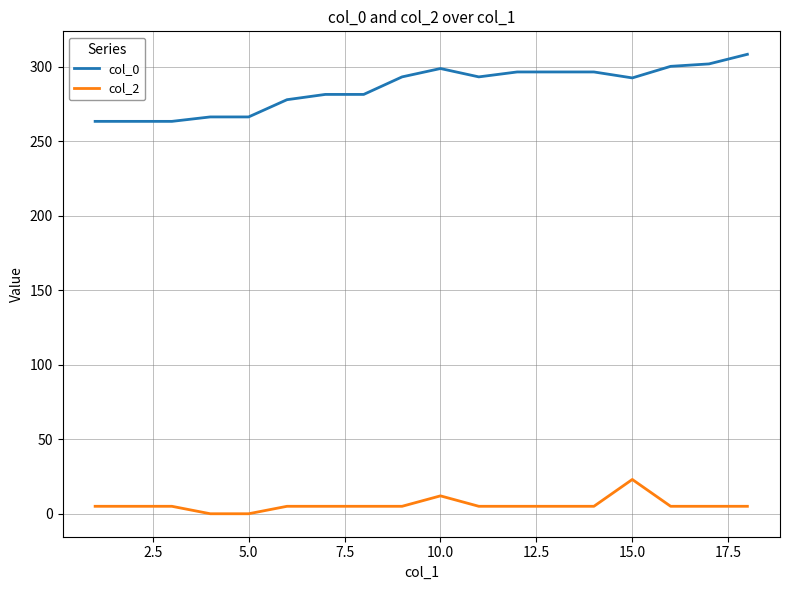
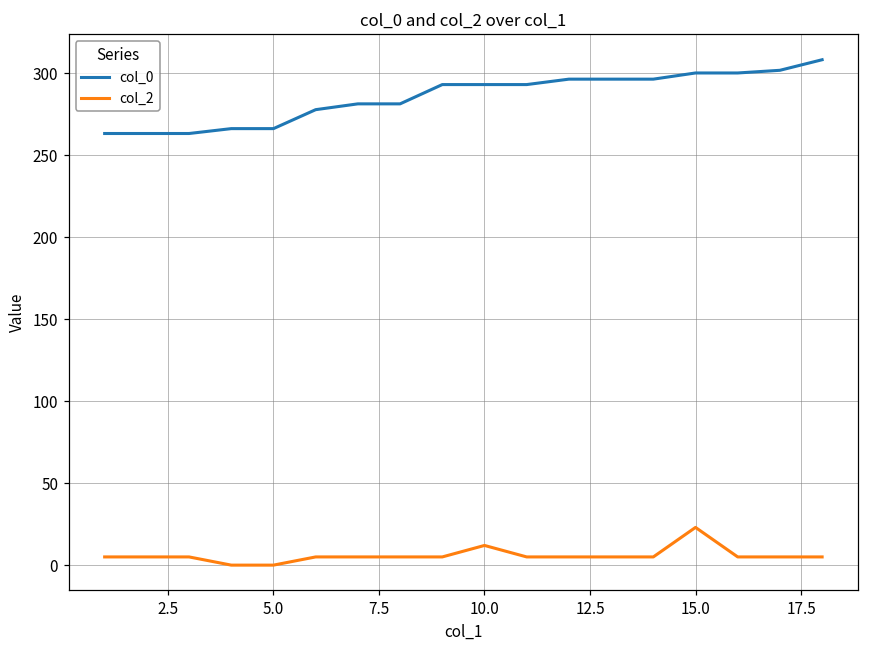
  {
    "col_0": {
      "5.0": 266,
-     "10.0": 299,
-     "15.0": 292
+     "10.0": 293,
+     "15.0": 300
    },
    "col_2": {
      "5.0": 0,
      "10.0": 12,
      "15.0": 23
    }
  }
